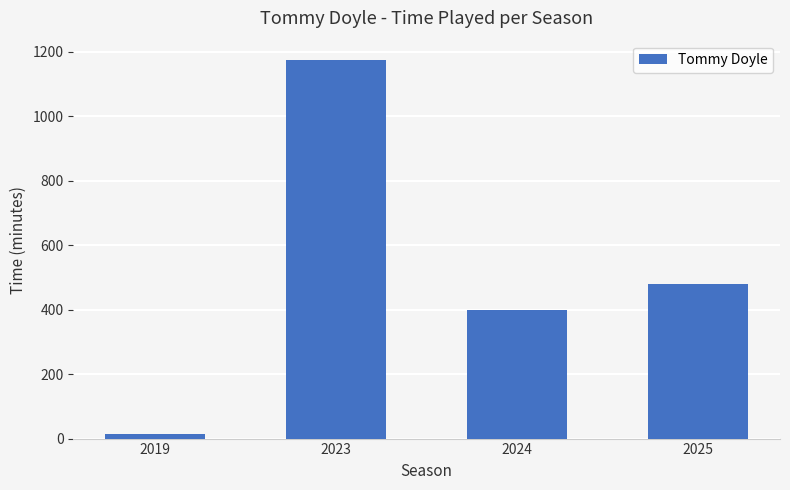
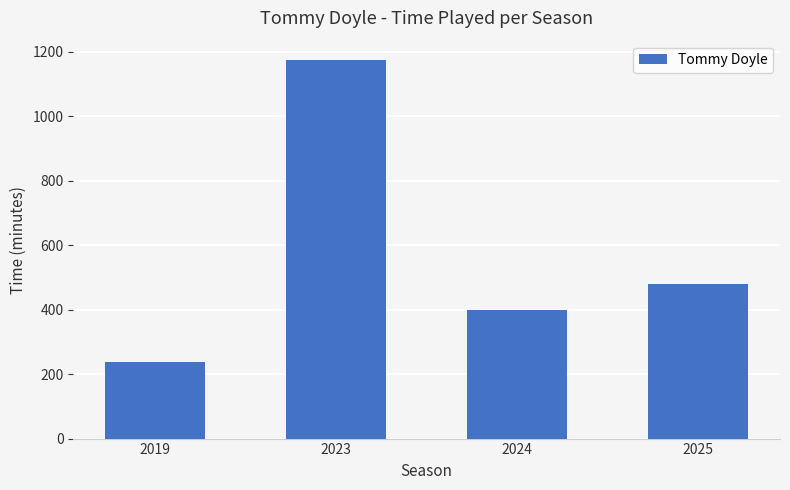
  {
-   "2019": 10,
+   "2019": 240,
    "2023": 1180,
    "2024": 400,
    "2025": 480
  }
